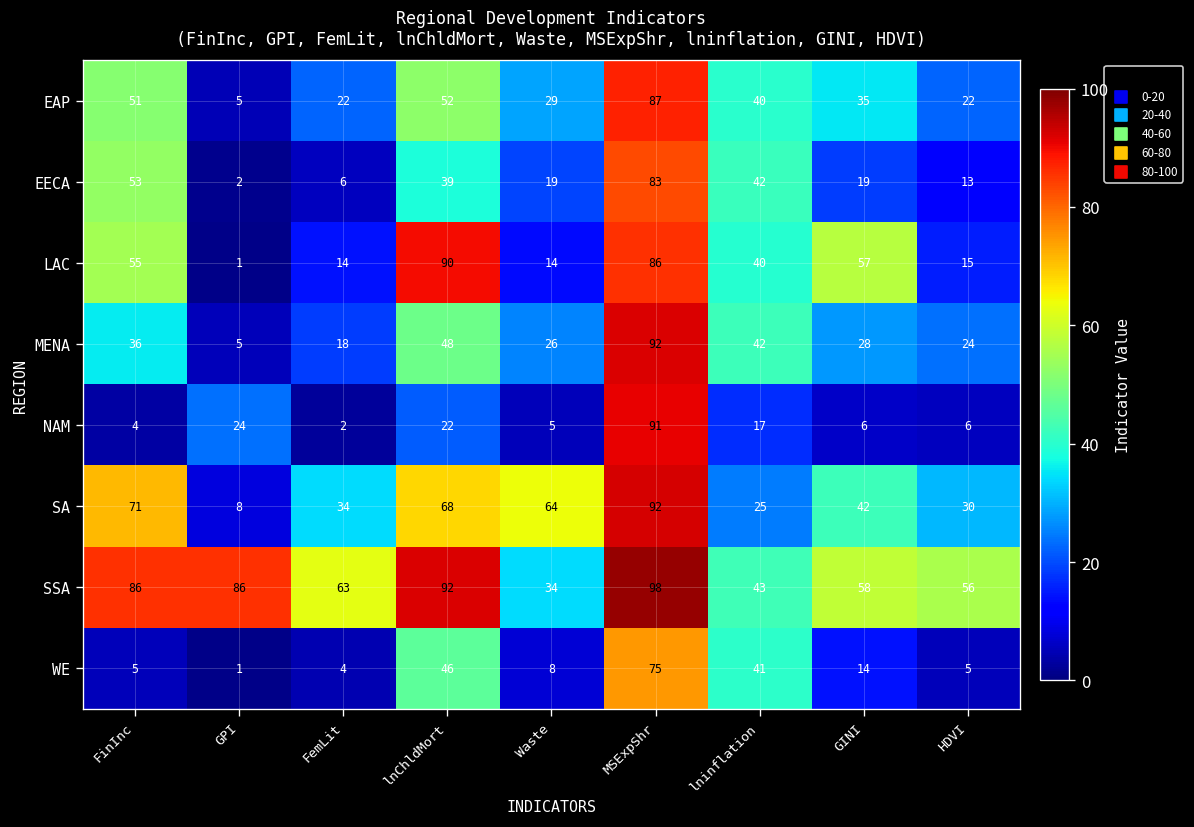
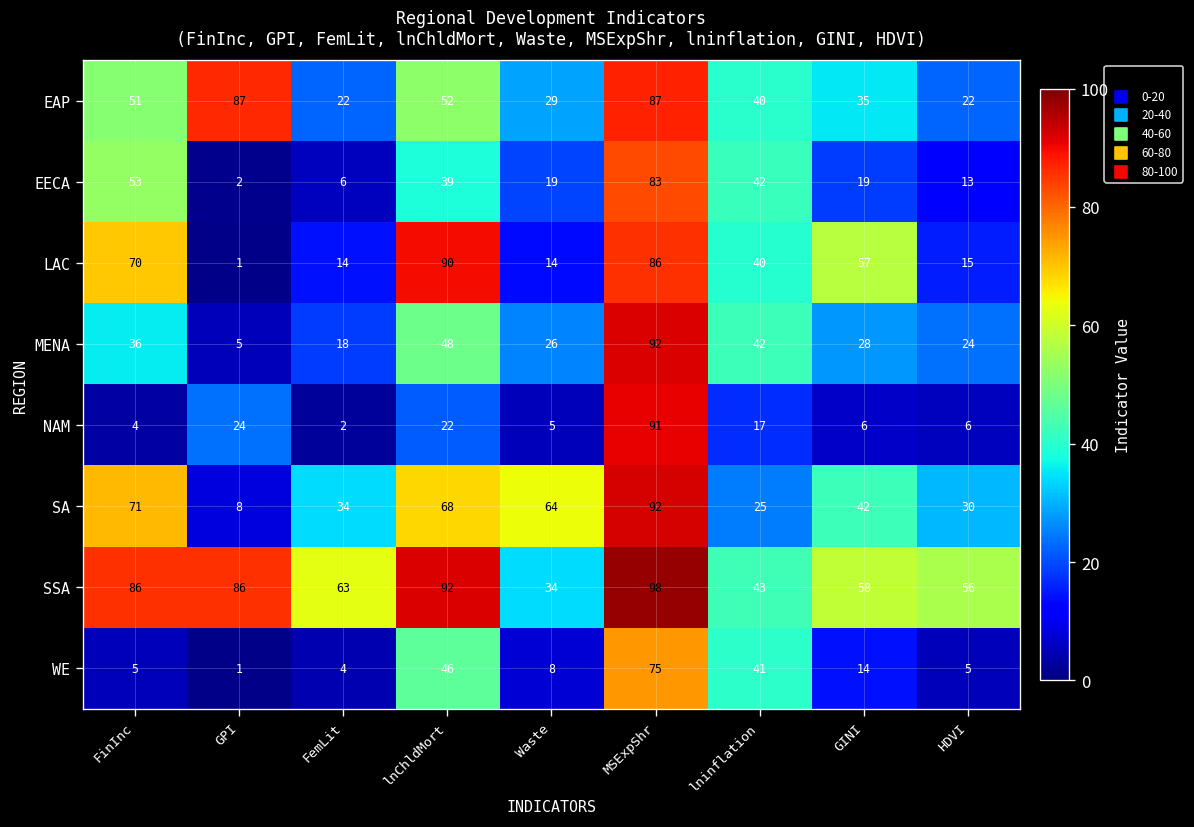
  {
    "EAP": {
      "FinInc": 51,
-     "GPI": 5,
+     "GPI": 87,
      "FemLit": 22,
      "lnChldMort": 52,
      "Waste": 29,
      "MSExpShr": 87,
      "lninflation": 40,
      "GINI": 35,
      "HDVI": 22
    },
    "EECA": {
      "FinInc": 53,
      "GPI": 2,
      "FemLit": 6,
      "lnChldMort": 39,
      "Waste": 19,
      "MSExpShr": 83,
      "lninflation": 42,
      "GINI": 19,
      "HDVI": 13
    },
    "LAC": {
-     "FinInc": 55,
+     "FinInc": 70,
      "GPI": 1,
      "FemLit": 14,
      "lnChldMort": 90,
      "Waste": 14,
      "MSExpShr": 86,
      "lninflation": 40,
      "GINI": 57,
      "HDVI": 15
    },
    "MENA": {
      "FinInc": 36,
      "GPI": 5,
      "FemLit": 18,
      "lnChldMort": 48,
      "Waste": 26,
      "MSExpShr": 92,
      "lninflation": 42,
      "GINI": 28,
      "HDVI": 24
    },
    "NAM": {
      "FinInc": 4,
      "GPI": 24,
      "FemLit": 2,
      "lnChldMort": 22,
      "Waste": 5,
      "MSExpShr": 91,
      "lninflation": 17,
      "GINI": 6,
      "HDVI": 6
    },
    "SA": {
      "FinInc": 71,
      "GPI": 8,
      "FemLit": 34,
      "lnChldMort": 68,
      "Waste": 64,
      "MSExpShr": 92,
      "lninflation": 25,
      "GINI": 42,
      "HDVI": 30
    },
    "SSA": {
      "FinInc": 86,
      "GPI": 86,
      "FemLit": 63,
      "lnChldMort": 92,
      "Waste": 34,
      "MSExpShr": 98,
      "lninflation": 43,
      "GINI": 58,
      "HDVI": 56
    },
    "WE": {
      "FinInc": 5,
      "GPI": 1,
      "FemLit": 4,
      "lnChldMort": 46,
      "Waste": 8,
      "MSExpShr": 75,
      "lninflation": 41,
      "GINI": 14,
      "HDVI": 5
    }
  }
